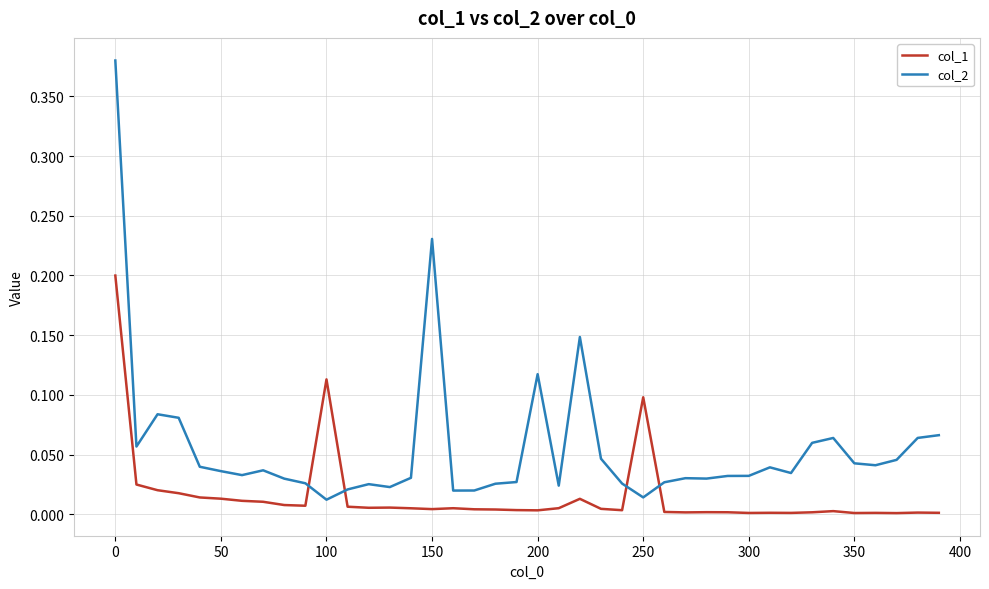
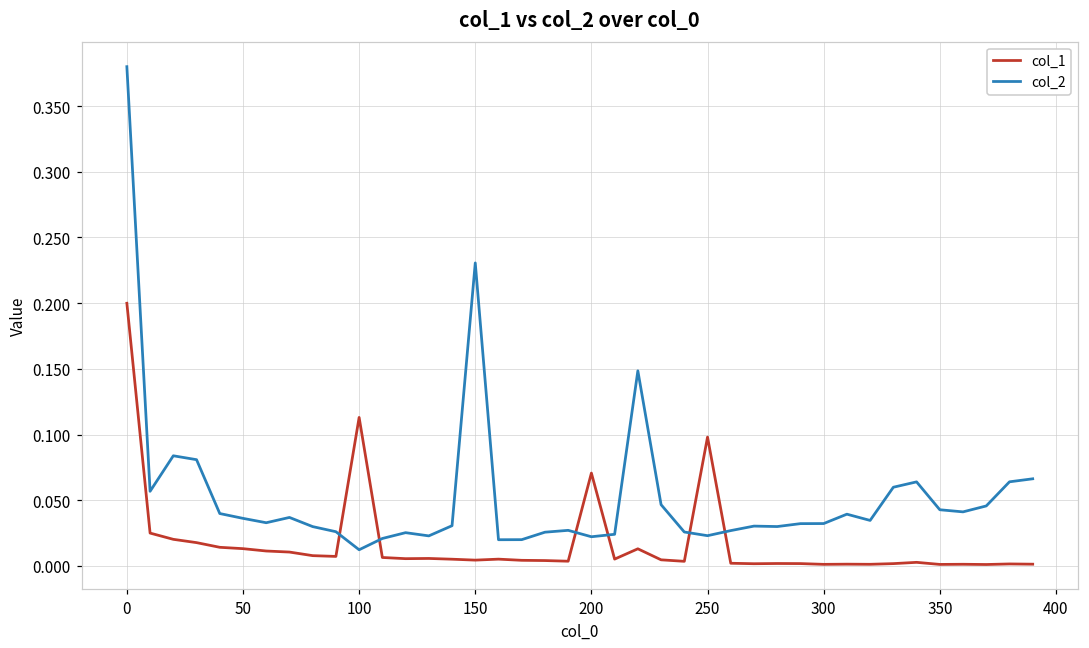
  {
    "col_1": {
      "0": 0.200,
      "50": 0.013,
      "100": 0.113,
      "150": 0.004,
-     "200": 0.003,
+     "200": 0.071,
      "250": 0.098,
      "300": 0.001,
      "350": 0.001
    },
    "col_2": {
      "0": 0.380,
      "50": 0.036,
      "100": 0.012,
      "150": 0.231,
-     "200": 0.117,
-     "250": 0.014,
+     "200": 0.022,
+     "250": 0.023,
      "300": 0.032,
      "350": 0.043
    }
  }
